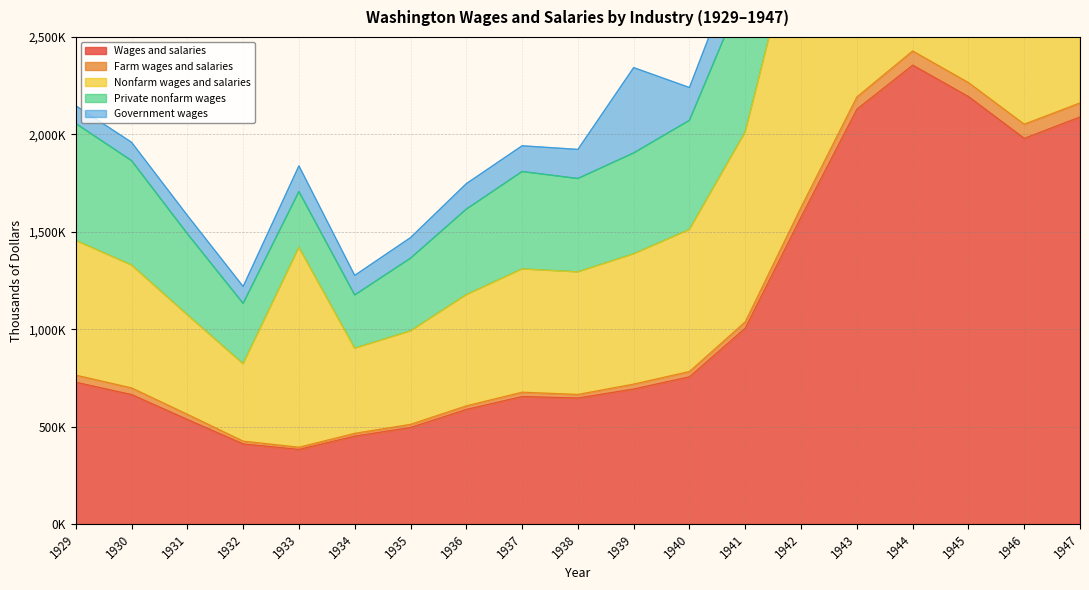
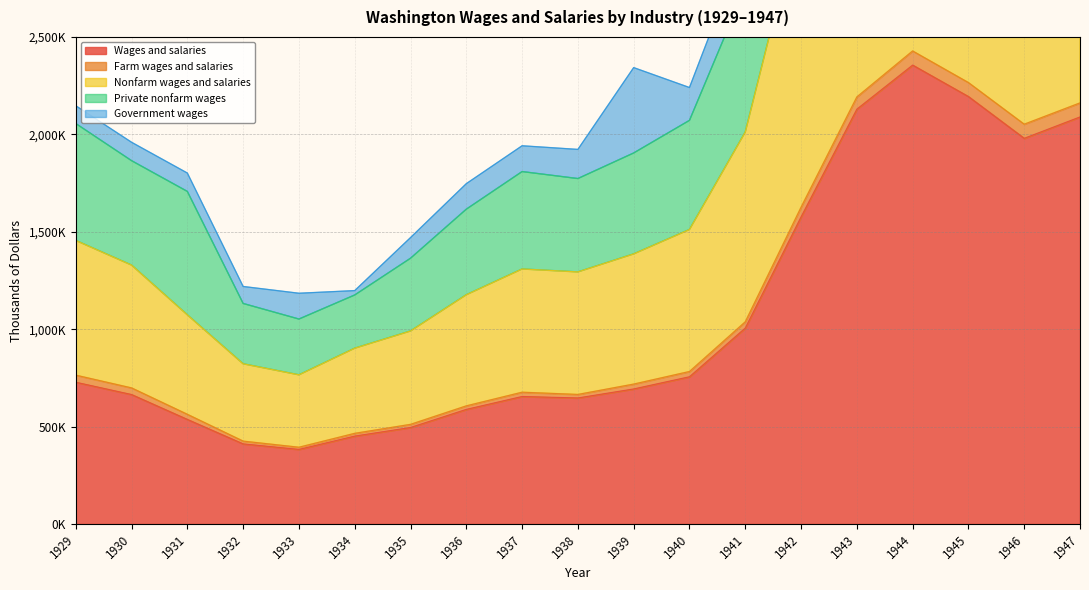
  {
    "Nonfarm wages and salaries": {
      "1929": "690,000",
      "1930": "630,000",
      "1931": "510,000",
      "1932": "400,000",
-     "1933": "1,030,000",
+     "1933": "370,000",
      "1934": "440,000",
      "1935": "480,000",
      "1936": "570,000",
      "1937": "630,000",
      "1938": "630,000",
      "1939": "670,000",
      "1940": "730,000",
      "1941": "970,000"
    },
    "Private nonfarm wages": {
      "1929": "600,000",
      "1930": "540,000",
-     "1931": "420,000",
+     "1931": "630,000",
      "1932": "310,000",
      "1933": "290,000",
      "1934": "270,000",
      "1935": "370,000",
      "1936": "440,000",
      "1937": "500,000",
      "1938": "480,000",
      "1939": "520,000",
      "1940": "560,000"
    },
    "Government wages": {
      "1929": "90,000",
      "1930": "90,000",
      "1931": "90,000",
      "1932": "90,000",
      "1933": "130,000",
-     "1934": "100,000",
+     "1934": "20,000",
      "1935": "110,000",
      "1936": "130,000",
      "1937": "130,000",
      "1938": "150,000",
      "1939": "440,000",
      "1940": "170,000"
    }
  }
